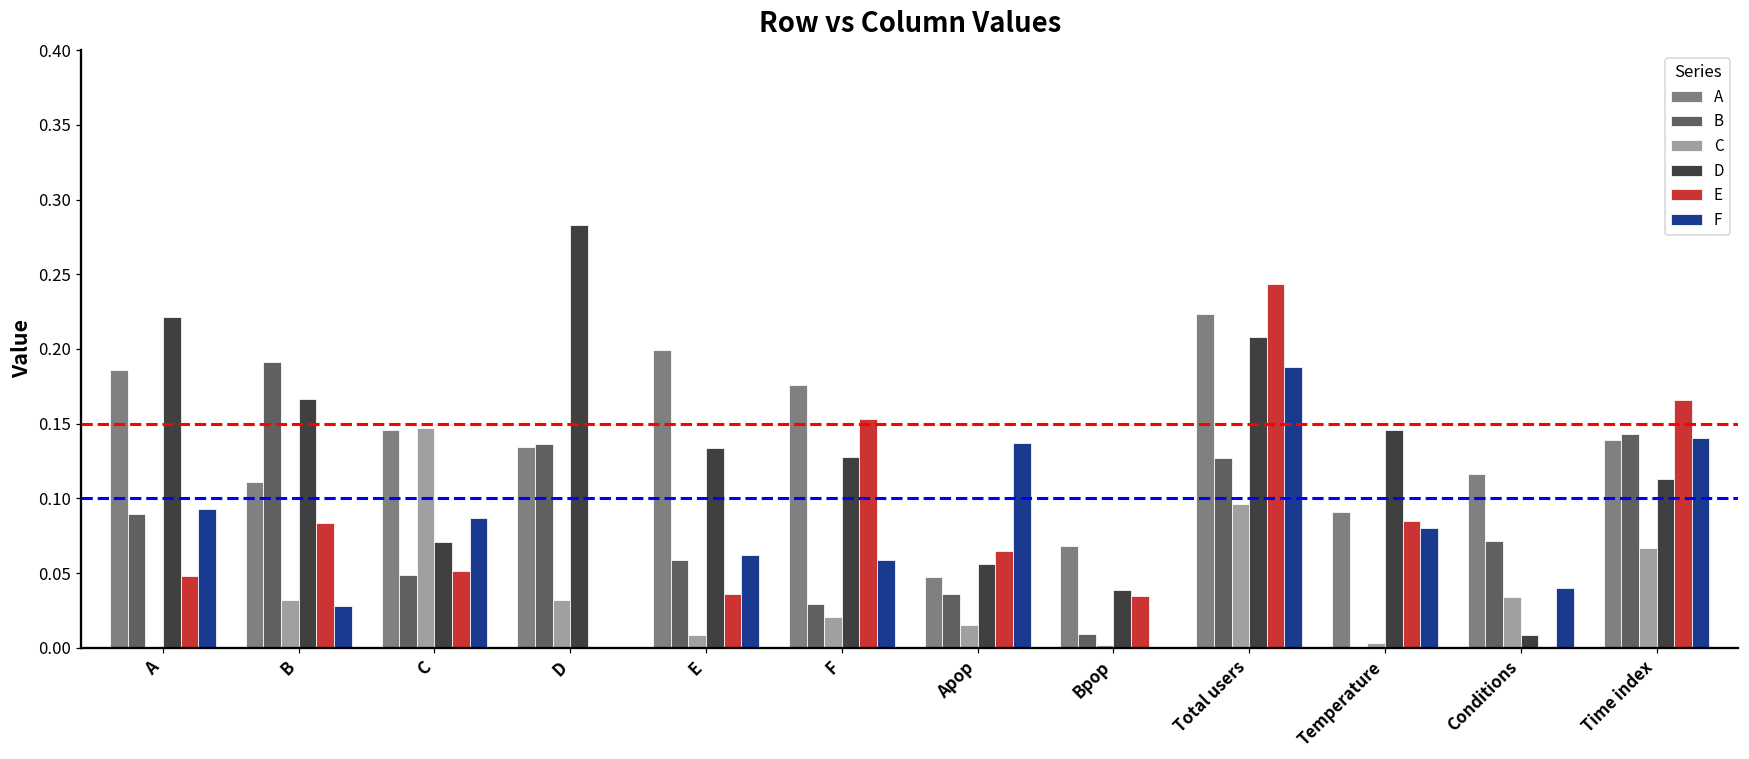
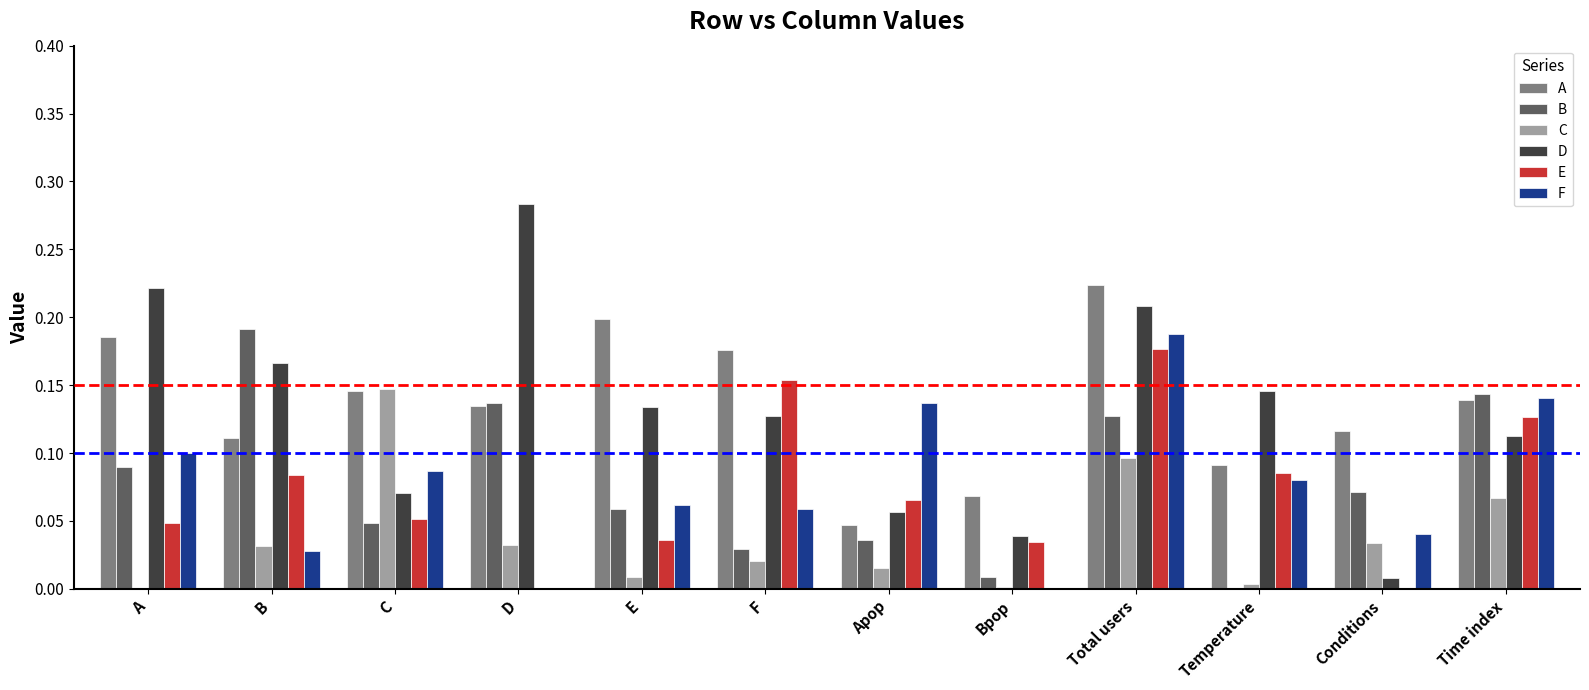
  {
    "E": {
      "A": 0.048,
      "B": 0.084,
      "C": 0.051,
      "D": 0.000,
      "E": 0.036,
      "F": 0.153,
      "Apop": 0.065,
      "Bpop": 0.035,
-     "Total users": 0.243,
+     "Total users": 0.177,
      "Temperature": 0.085,
      "Conditions": 0.000,
-     "Time index": 0.166
+     "Time index": 0.127
    },
    "F": {
-     "A": 0.093,
+     "A": 0.100,
      "B": 0.028,
      "C": 0.087,
      "D": 0.000,
      "E": 0.062,
      "F": 0.059,
      "Apop": 0.137,
      "Bpop": 0.000,
      "Total users": 0.188,
      "Temperature": 0.080,
      "Conditions": 0.040,
      "Time index": 0.141
    }
  }
